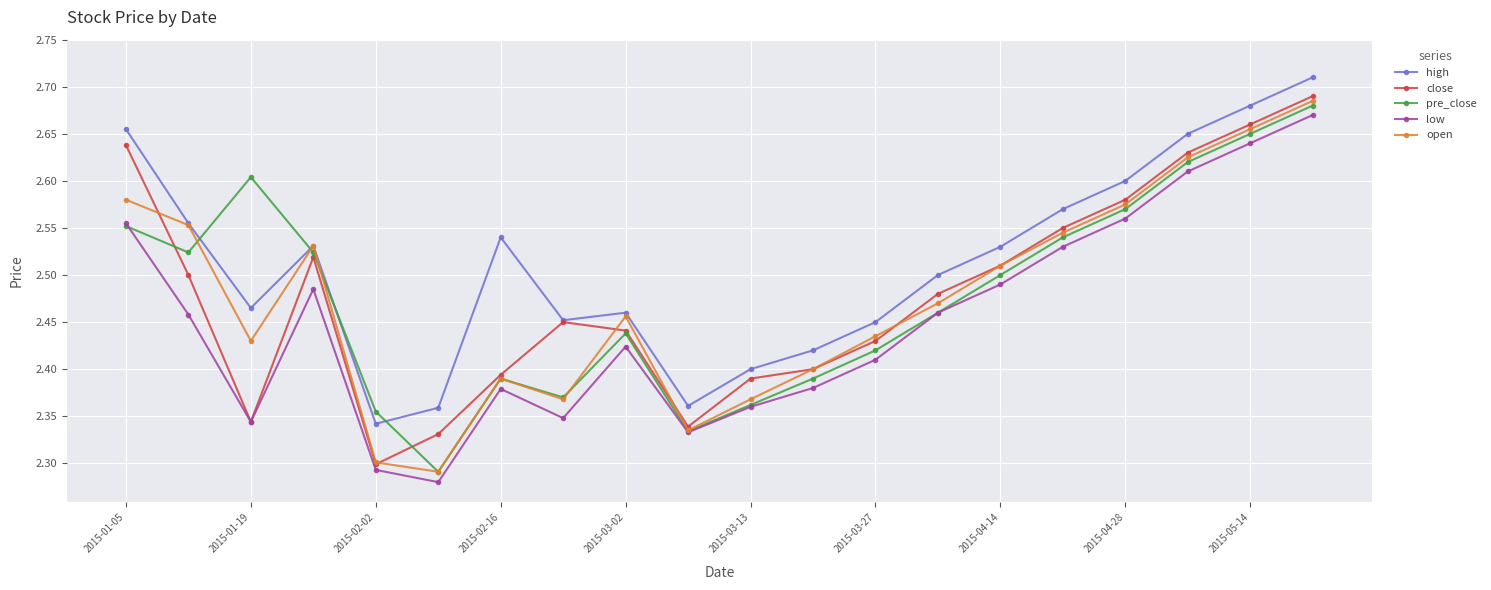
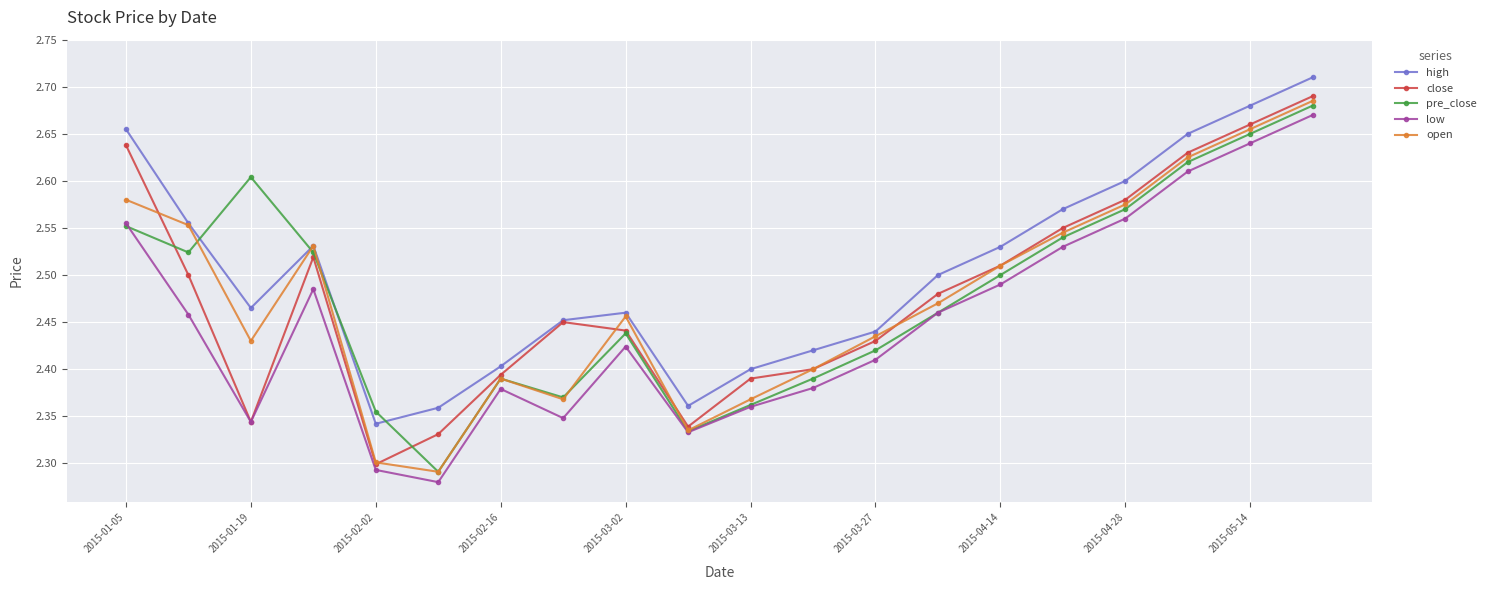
  {
    "high": {
      "2015-01-05": 2.66,
      "2015-01-19": 2.47,
      "2015-02-02": 2.34,
-     "2015-02-16": 2.54,
+     "2015-02-16": 2.40,
      "2015-03-02": 2.46,
      "2015-03-13": 2.40,
-     "2015-03-27": 2.45,
+     "2015-03-27": 2.44,
      "2015-04-14": 2.53,
      "2015-04-28": 2.60,
      "2015-05-14": 2.68
    },
    "close": {
      "2015-01-05": 2.64,
      "2015-02-16": 2.39,
      "2015-03-02": 2.44,
      "2015-03-13": 2.39,
      "2015-03-27": 2.43,
      "2015-04-28": 2.58,
      "2015-05-14": 2.66
    },
    "pre_close": {
      "2015-01-05": 2.55,
      "2015-01-19": 2.60,
      "2015-02-02": 2.36,
      "2015-03-02": 2.44,
      "2015-03-27": 2.42,
      "2015-04-14": 2.50,
      "2015-04-28": 2.57,
      "2015-05-14": 2.65
    },
    "low": {
      "2015-01-05": 2.56,
      "2015-02-02": 2.29,
      "2015-02-16": 2.38,
      "2015-03-02": 2.42,
      "2015-03-27": 2.41,
      "2015-04-14": 2.49,
      "2015-04-28": 2.56,
      "2015-05-14": 2.64
    },
    "open": {
      "2015-01-05": 2.58,
      "2015-01-19": 2.43,
      "2015-03-02": 2.46,
      "2015-03-13": 2.37,
      "2015-03-27": 2.44,
      "2015-04-28": 2.58,
      "2015-05-14": 2.66
    }
  }
